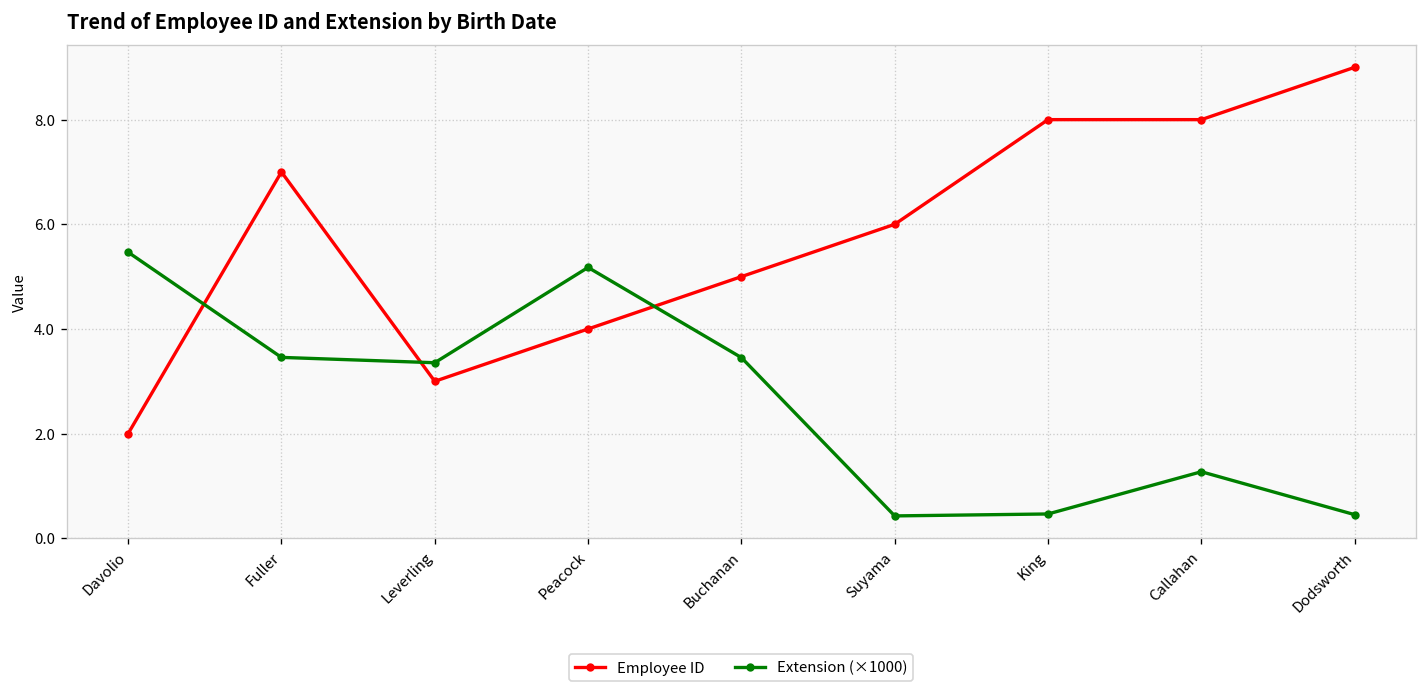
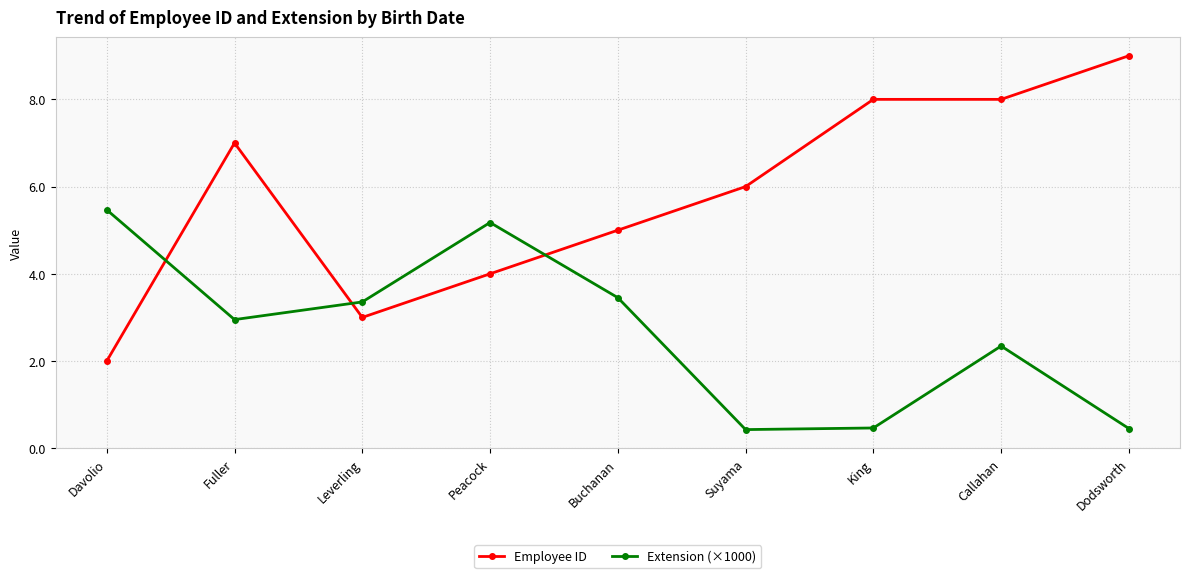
  {
    "Employee ID": {
      "Davolio": 2.0,
      "Fuller": 7.0,
      "Leverling": 3.0,
      "Peacock": 4.0,
      "Buchanan": 5.0,
      "Suyama": 6.0,
      "King": 8.0,
      "Callahan": 8.0,
      "Dodsworth": 9.0
    },
    "Extension (×1000)": {
      "Davolio": 5.5,
-     "Fuller": 3.5,
+     "Fuller": 3.0,
      "Leverling": 3.4,
      "Peacock": 5.2,
      "Buchanan": 3.5,
      "Suyama": 0.4,
      "King": 0.5,
-     "Callahan": 1.3,
+     "Callahan": 2.3,
      "Dodsworth": 0.5
    }
  }
